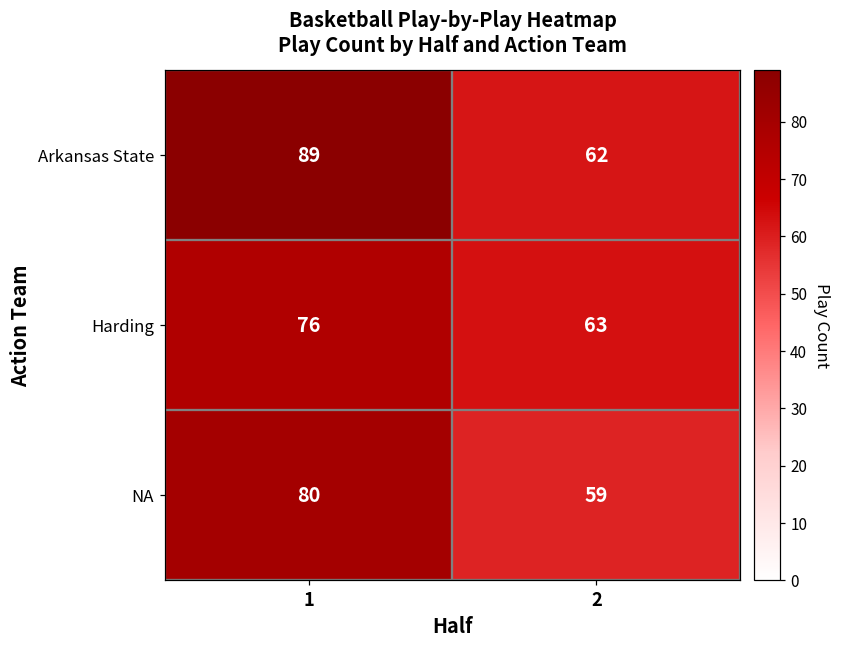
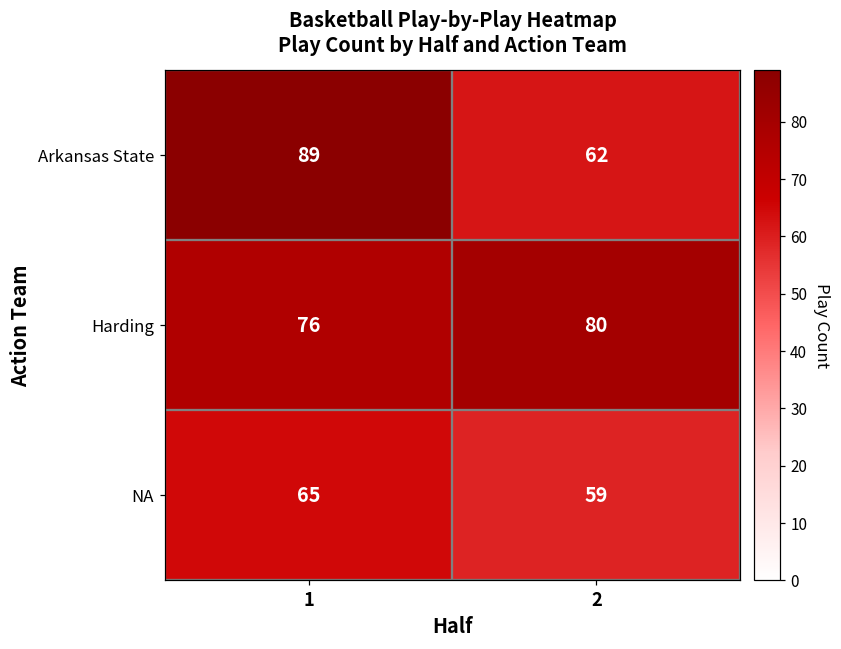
  {
    "Harding": {
-     "2": 63
+     "2": 80
    },
    "NA": {
-     "1": 80
+     "1": 65
    }
  }
